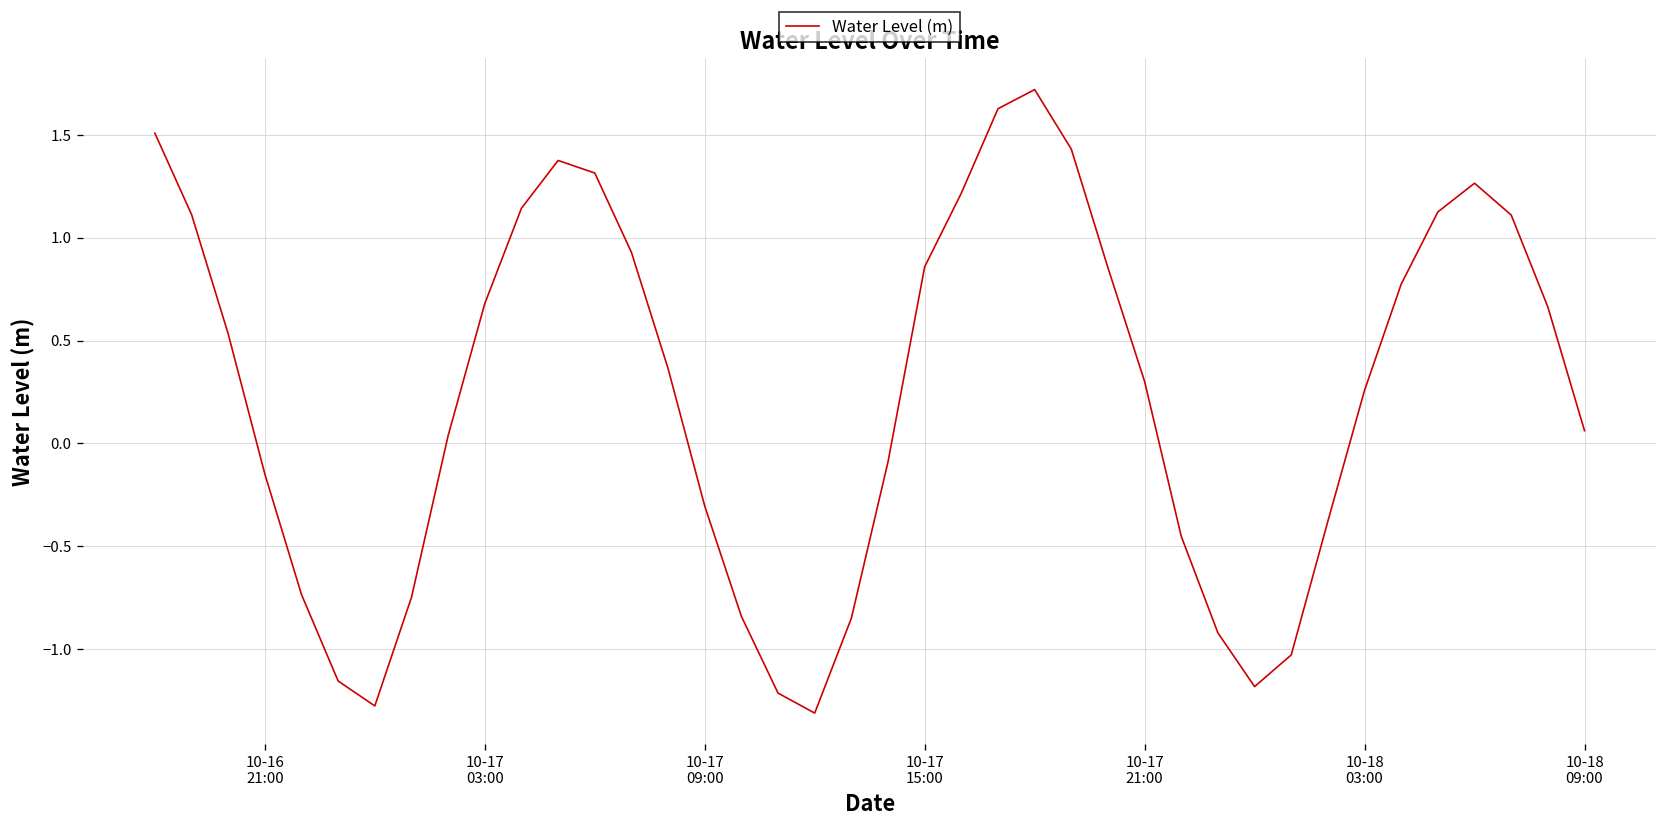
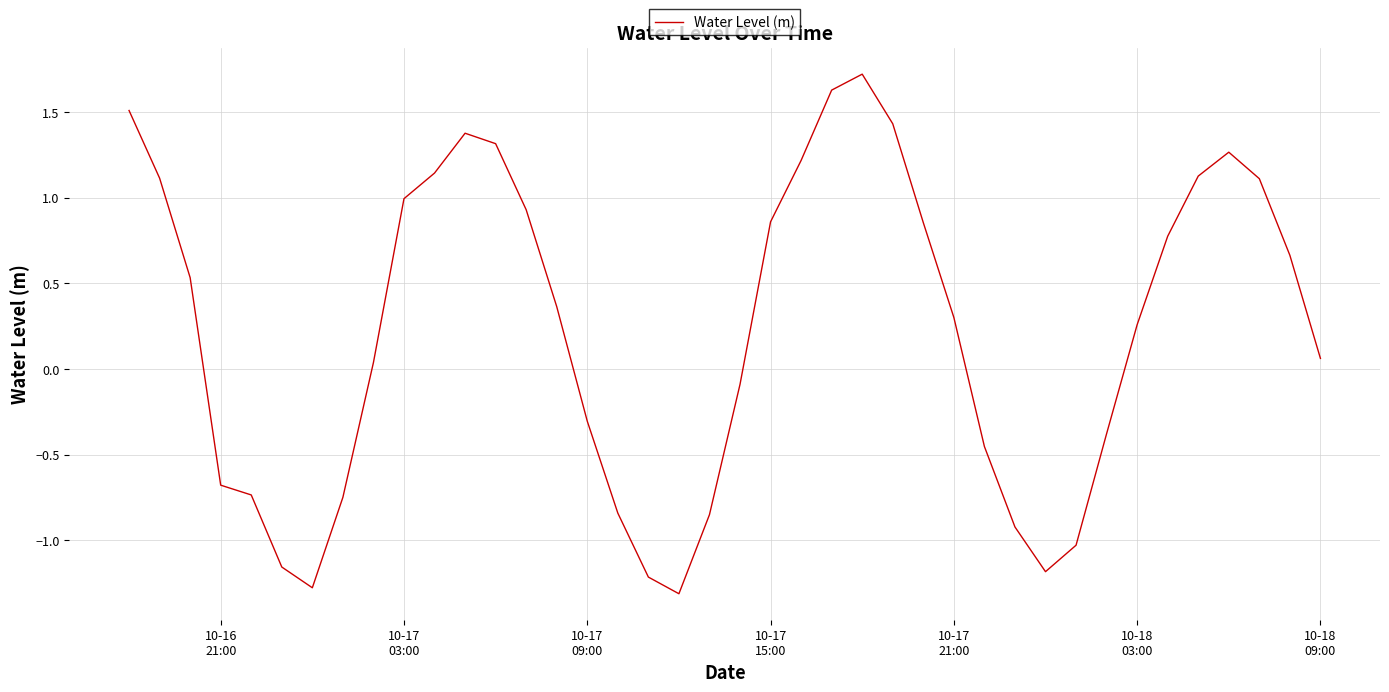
  {
-   "10-16 21:00": -0.15,
-   "10-17 03:00": 0.68,
+   "10-16 21:00": -0.68,
+   "10-17 03:00": 0.99,
    "10-17 09:00": -0.30,
    "10-17 15:00": 0.86,
    "10-17 21:00": 0.30,
    "10-18 03:00": 0.26,
    "10-18 09:00": 0.06
  }
